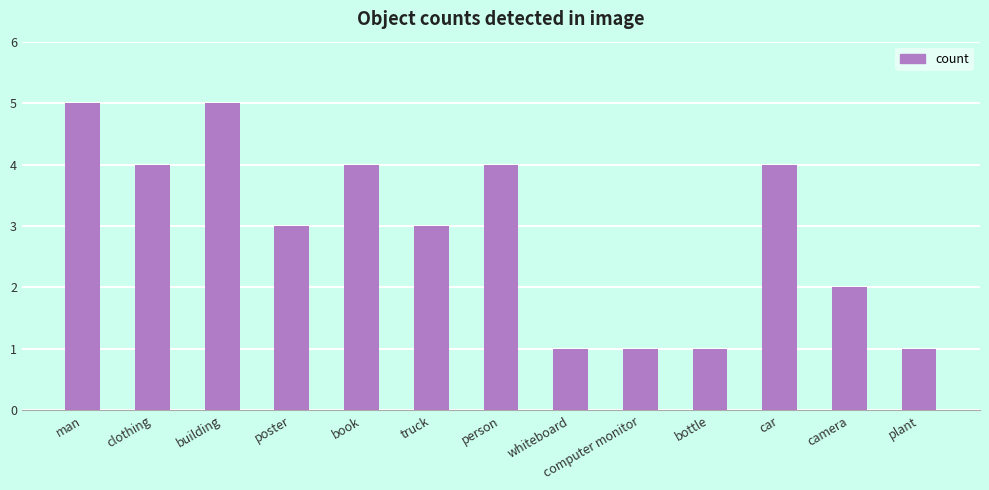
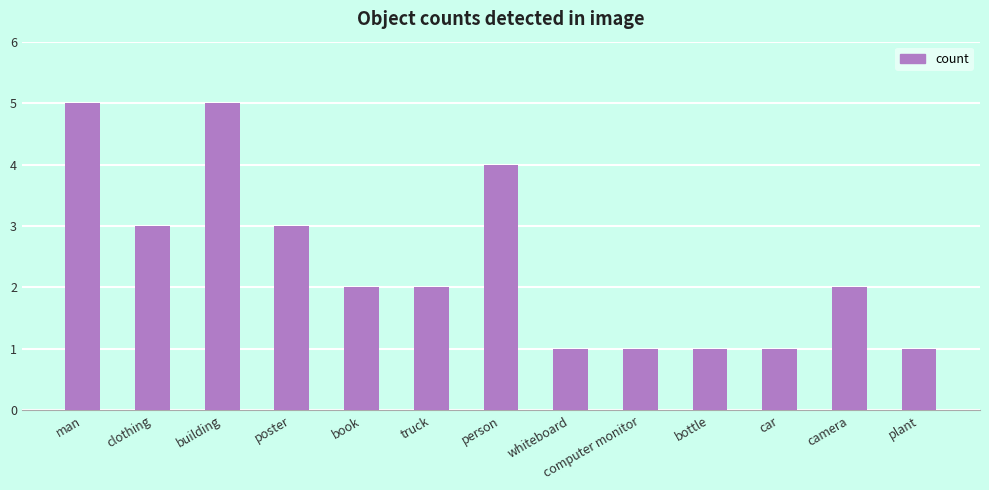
  {
    "man": 5,
-   "clothing": 4,
+   "clothing": 3,
    "building": 5,
    "poster": 3,
-   "book": 4,
-   "truck": 3,
+   "book": 2,
+   "truck": 2,
    "person": 4,
    "whiteboard": 1,
    "computer monitor": 1,
    "bottle": 1,
-   "car": 4,
+   "car": 1,
    "camera": 2,
    "plant": 1
  }
